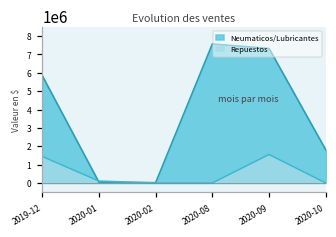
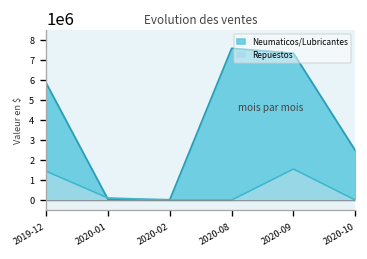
  {
    "Neumaticos/Lubricantes": {
      "2019-12": 5800000,
      "2020-08": 7600000,
-     "2020-10": 1800000
+     "2020-10": 2500000
    },
    "Repuestos": {
      "2019-12": 1400000,
      "2020-08": 0,
      "2020-09": 1600000,
      "2020-10": 0
    }
  }
